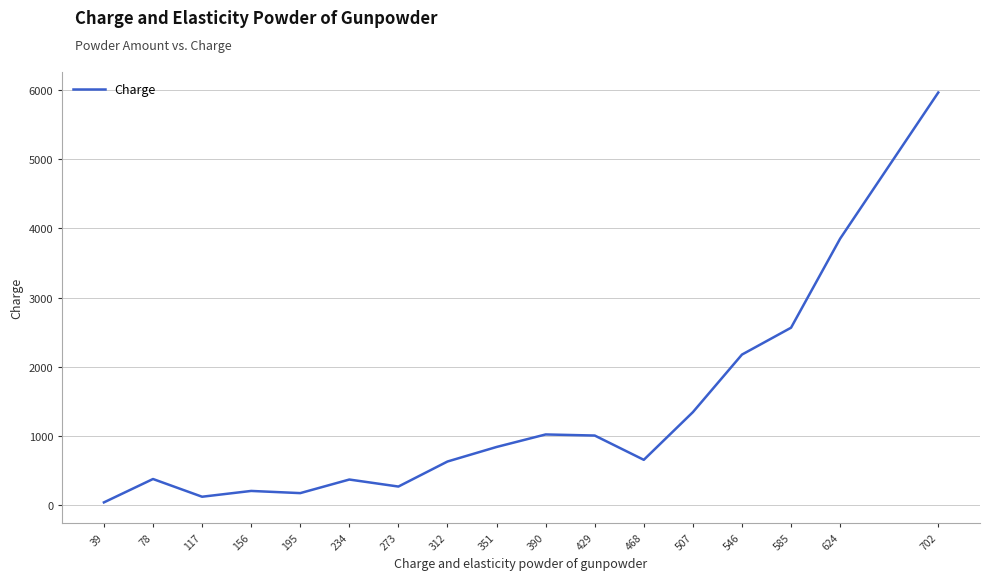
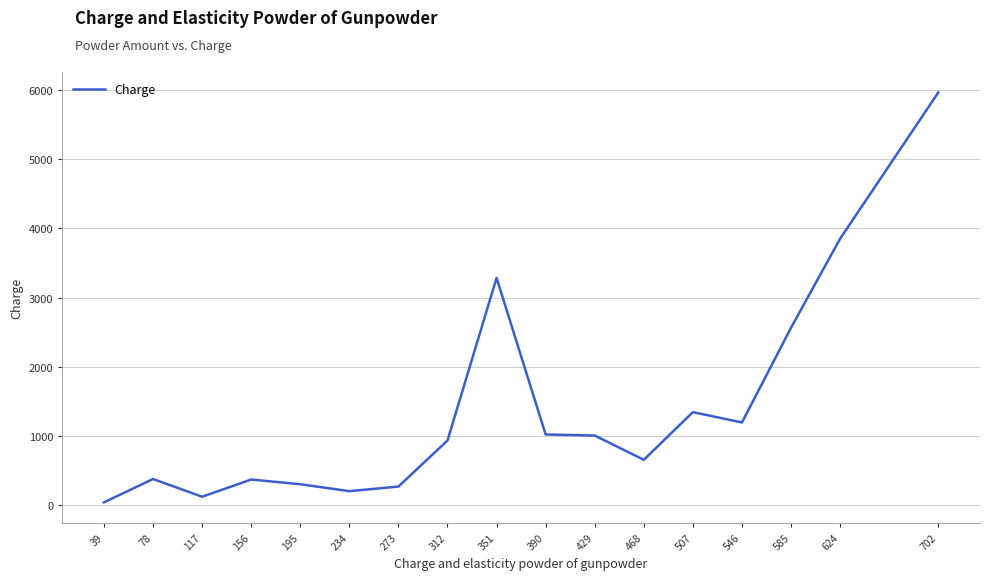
  {
    "39": 0,
    "78": 400,
    "117": 100,
-   "156": 200,
-   "195": 200,
-   "234": 400,
+   "156": 400,
+   "195": 300,
+   "234": 200,
    "273": 300,
-   "312": 600,
-   "351": 800,
+   "312": 900,
+   "351": 3300,
    "390": 1000,
    "429": 1000,
    "468": 700,
    "507": 1300,
-   "546": 2200,
+   "546": 1200,
    "585": 2600,
    "624": 3900,
    "702": 6000
  }
